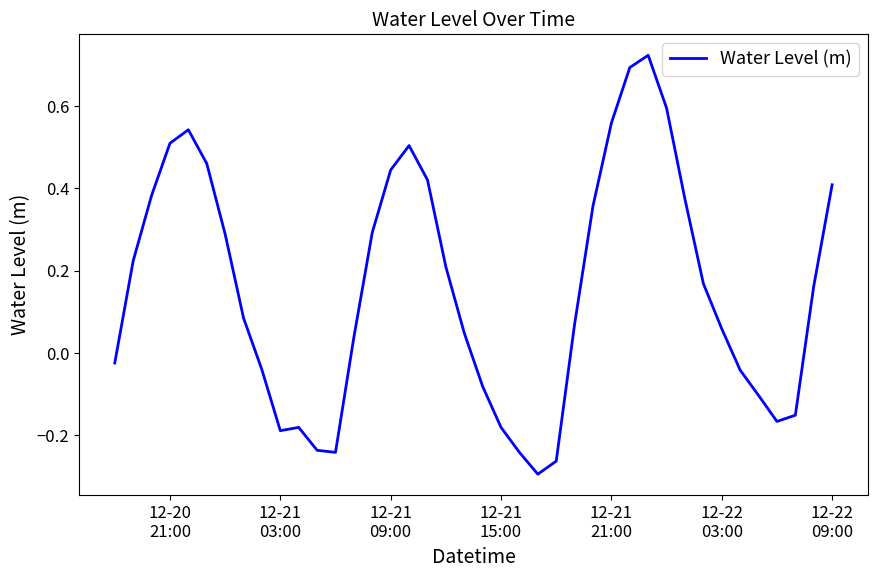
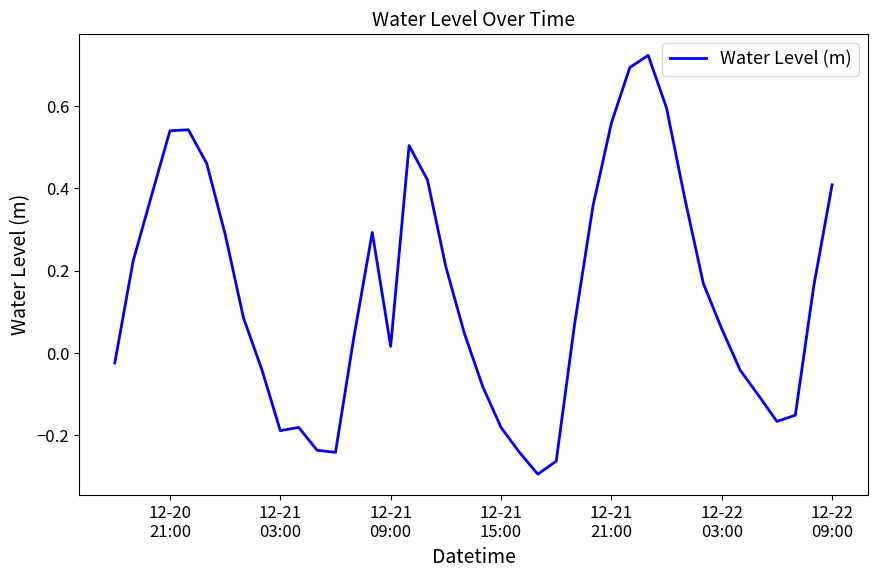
  {
-   "12-20 21:00": 0.51,
+   "12-20 21:00": 0.54,
    "12-21 03:00": -0.19,
-   "12-21 09:00": 0.44,
+   "12-21 09:00": 0.02,
    "12-21 15:00": -0.18,
    "12-21 21:00": 0.56,
    "12-22 03:00": 0.06,
    "12-22 09:00": 0.41
  }
